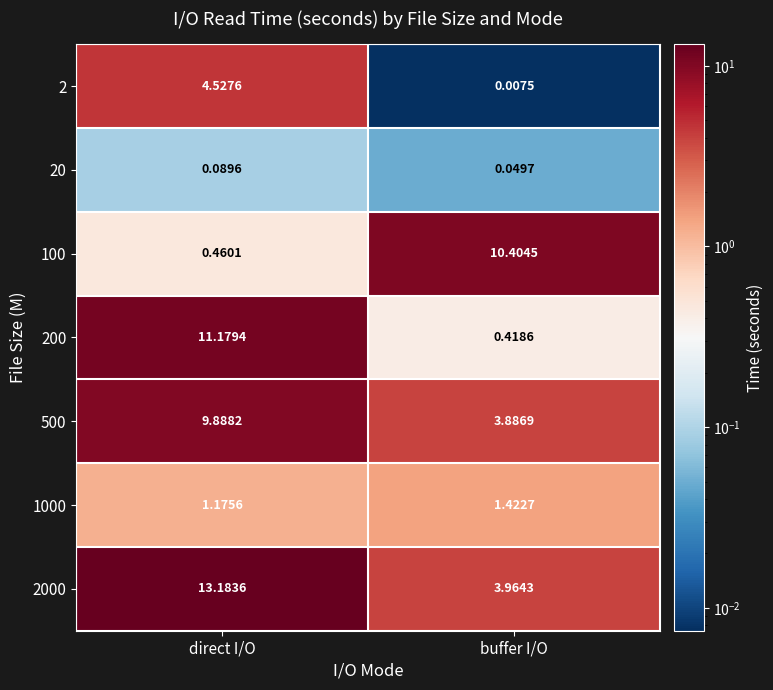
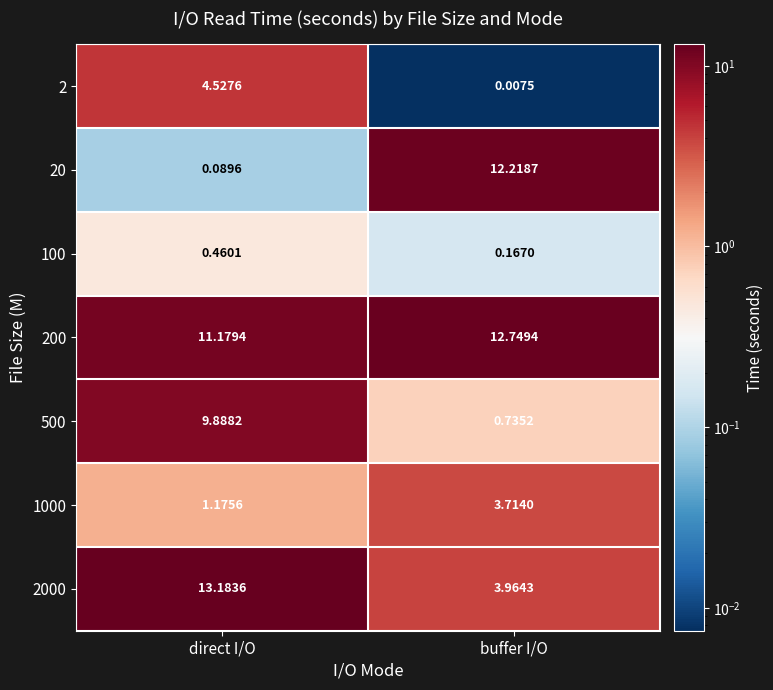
  {
    "2": {
      "direct I/O": 4.5276,
      "buffer I/O": 0.0075
    },
    "20": {
      "direct I/O": 0.0896,
-     "buffer I/O": 0.0497
+     "buffer I/O": 12.2187
    },
    "100": {
      "direct I/O": 0.4601,
-     "buffer I/O": 10.4045
+     "buffer I/O": 0.1670
    },
    "200": {
      "direct I/O": 11.1794,
-     "buffer I/O": 0.4186
+     "buffer I/O": 12.7494
    },
    "500": {
      "direct I/O": 9.8882,
-     "buffer I/O": 3.8869
+     "buffer I/O": 0.7352
    },
    "1000": {
      "direct I/O": 1.1756,
-     "buffer I/O": 1.4227
+     "buffer I/O": 3.7140
    },
    "2000": {
      "direct I/O": 13.1836,
      "buffer I/O": 3.9643
    }
  }
